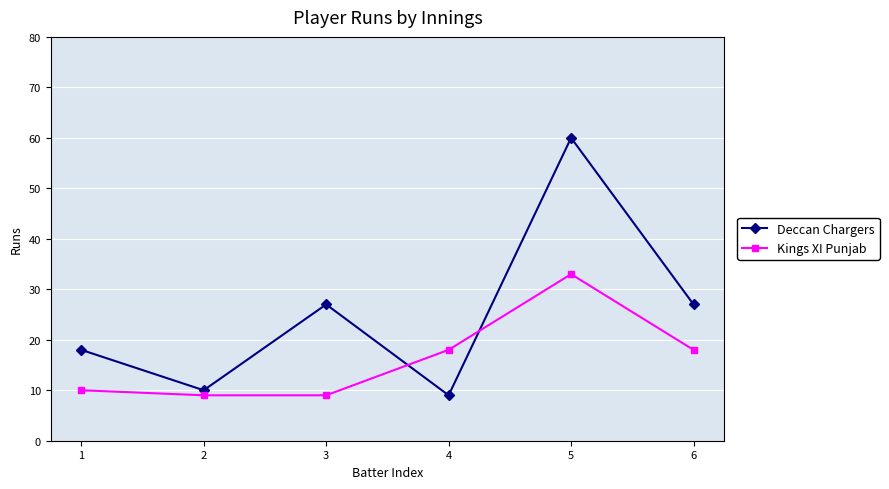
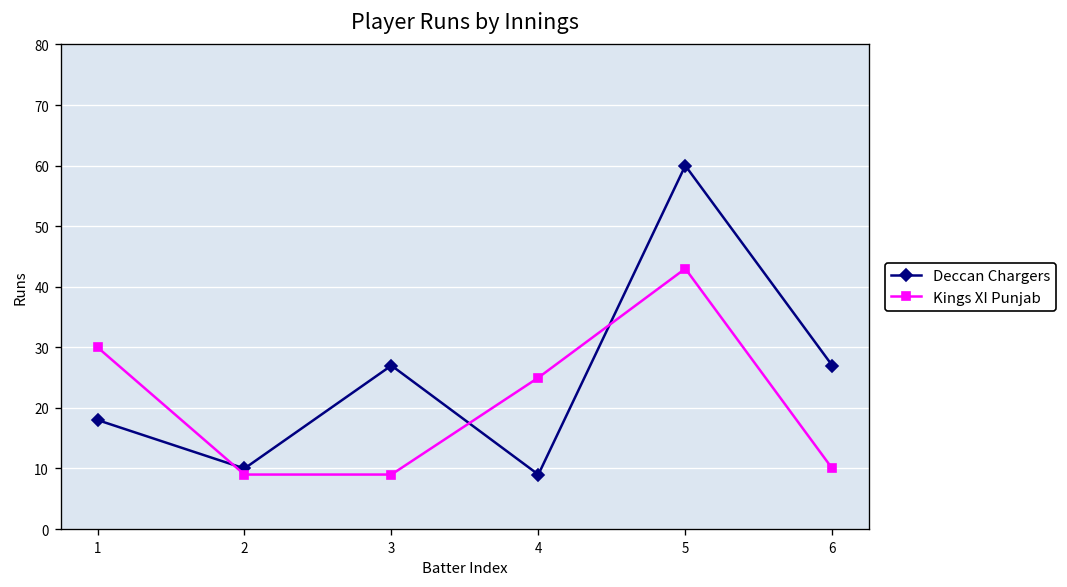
  {
    "Deccan Chargers": {
      "1": 18,
      "2": 10,
      "3": 27,
      "4": 9,
      "5": 60,
      "6": 27
    },
    "Kings XI Punjab": {
-     "1": 10,
+     "1": 30,
      "2": 9,
      "3": 9,
-     "4": 18,
-     "5": 33,
-     "6": 18
+     "4": 25,
+     "5": 43,
+     "6": 10
    }
  }
